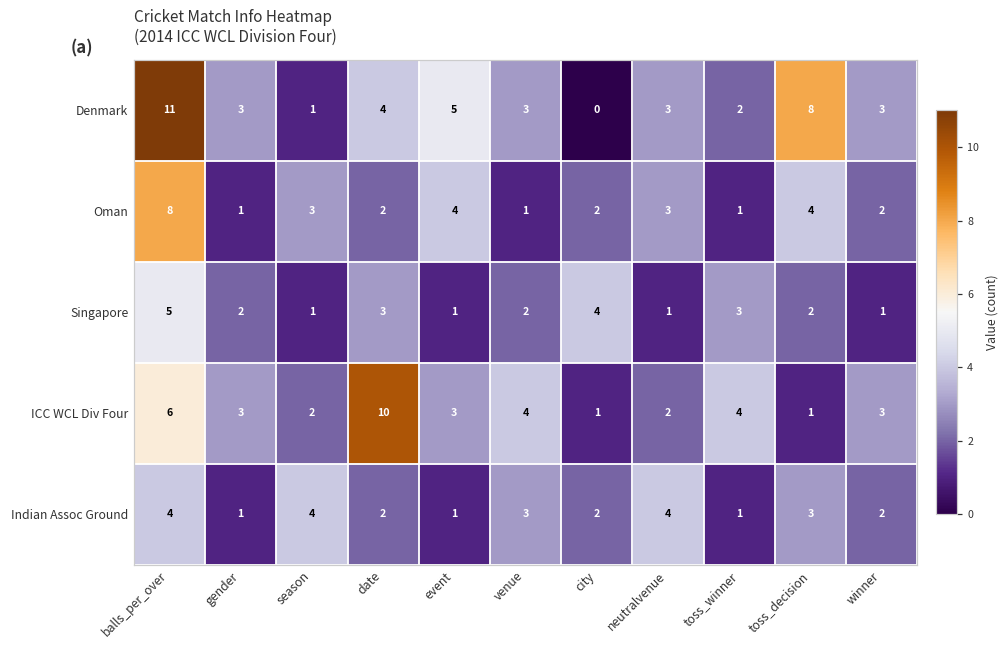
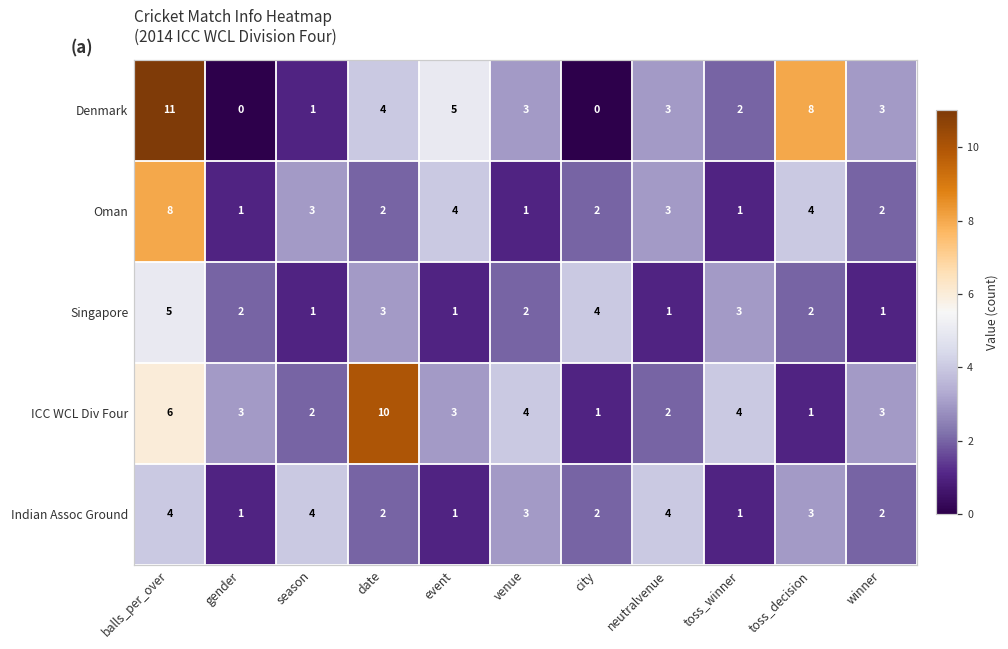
  {
    "Denmark": {
      "balls_per_over": 11,
-     "gender": 3,
+     "gender": 0,
      "season": 1,
      "date": 4,
      "event": 5,
      "venue": 3,
      "city": 0,
      "neutralvenue": 3,
      "toss_winner": 2,
      "toss_decision": 8,
      "winner": 3
    },
    "Oman": {
      "balls_per_over": 8,
      "gender": 1,
      "season": 3,
      "date": 2,
      "event": 4,
      "venue": 1,
      "city": 2,
      "neutralvenue": 3,
      "toss_winner": 1,
      "toss_decision": 4,
      "winner": 2
    },
    "Singapore": {
      "balls_per_over": 5,
      "gender": 2,
      "season": 1,
      "date": 3,
      "event": 1,
      "venue": 2,
      "city": 4,
      "neutralvenue": 1,
      "toss_winner": 3,
      "toss_decision": 2,
      "winner": 1
    },
    "ICC WCL Div Four": {
      "balls_per_over": 6,
      "gender": 3,
      "season": 2,
      "date": 10,
      "event": 3,
      "venue": 4,
      "city": 1,
      "neutralvenue": 2,
      "toss_winner": 4,
      "toss_decision": 1,
      "winner": 3
    },
    "Indian Assoc Ground": {
      "balls_per_over": 4,
      "gender": 1,
      "season": 4,
      "date": 2,
      "event": 1,
      "venue": 3,
      "city": 2,
      "neutralvenue": 4,
      "toss_winner": 1,
      "toss_decision": 3,
      "winner": 2
    }
  }
